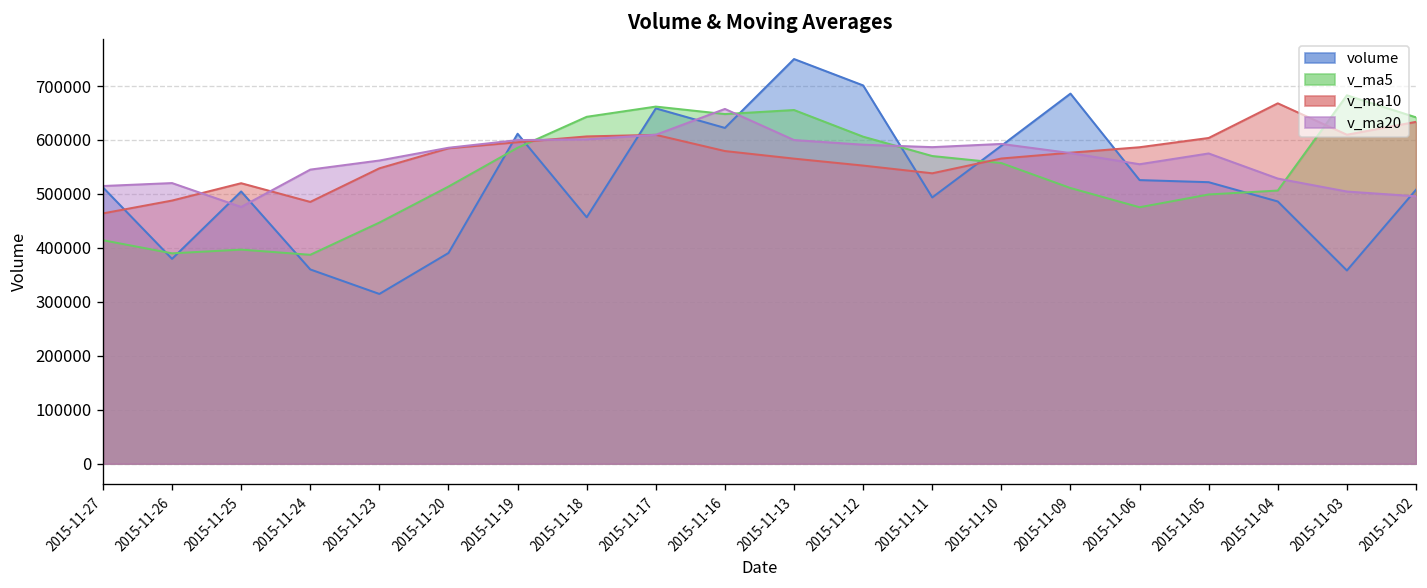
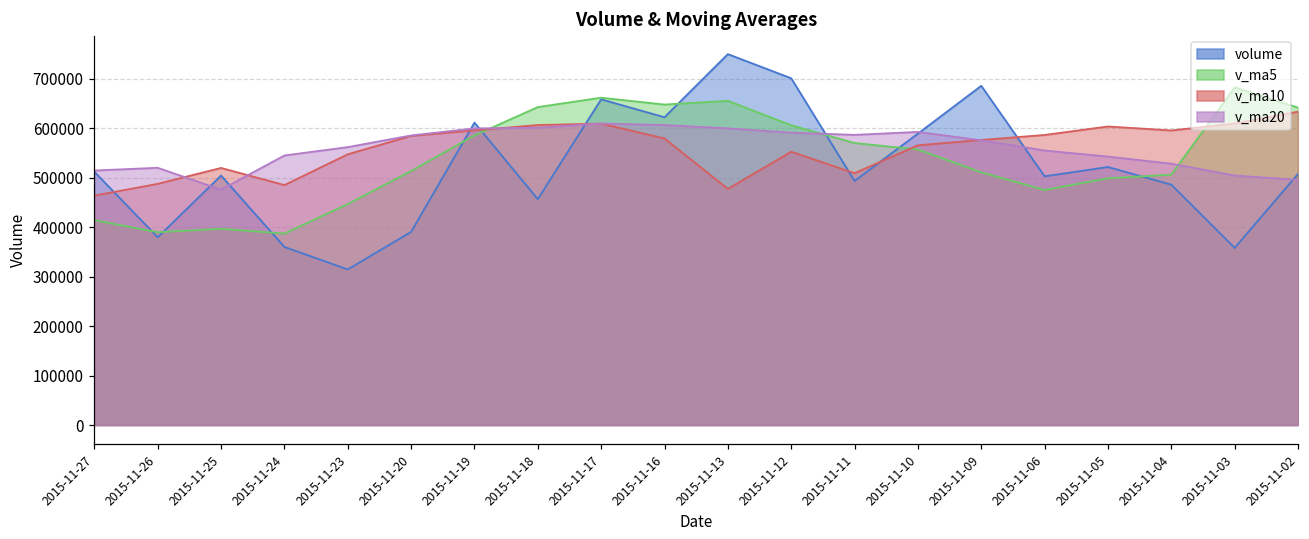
  {
    "volume": {
      "2015-11-26": 380000,
      "2015-11-25": 500000,
      "2015-11-24": 360000,
      "2015-11-23": 310000,
      "2015-11-20": 390000,
      "2015-11-19": 610000,
      "2015-11-18": 460000,
      "2015-11-16": 620000,
      "2015-11-13": 750000,
      "2015-11-12": 700000,
      "2015-11-11": 490000,
      "2015-11-09": 690000,
-     "2015-11-06": 530000,
+     "2015-11-06": 500000,
      "2015-11-05": 520000,
      "2015-11-04": 490000,
      "2015-11-03": 360000,
      "2015-11-02": 510000
    },
    "v_ma5": {
      "2015-11-27": 410000,
      "2015-11-26": 390000,
      "2015-11-25": 400000,
      "2015-11-24": 390000,
      "2015-11-23": 450000,
      "2015-11-20": 510000,
      "2015-11-19": 590000,
      "2015-11-18": 640000,
      "2015-11-16": 650000,
      "2015-11-13": 660000,
      "2015-11-12": 610000,
      "2015-11-11": 570000,
      "2015-11-10": 560000,
      "2015-11-09": 510000,
      "2015-11-06": 480000,
      "2015-11-05": 500000,
      "2015-11-04": 510000,
      "2015-11-02": 640000
    },
    "v_ma10": {
      "2015-11-27": 460000,
      "2015-11-26": 490000,
      "2015-11-25": 520000,
      "2015-11-24": 490000,
      "2015-11-23": 550000,
      "2015-11-16": 580000,
-     "2015-11-13": 570000,
+     "2015-11-13": 480000,
      "2015-11-12": 550000,
-     "2015-11-11": 540000,
+     "2015-11-11": 510000,
      "2015-11-10": 570000,
      "2015-11-06": 590000,
      "2015-11-05": 600000,
-     "2015-11-04": 670000,
+     "2015-11-04": 600000,
      "2015-11-02": 630000
    },
    "v_ma20": {
      "2015-11-26": 520000,
      "2015-11-25": 480000,
      "2015-11-24": 550000,
      "2015-11-23": 560000,
-     "2015-11-16": 660000,
+     "2015-11-16": 610000,
      "2015-11-13": 600000,
      "2015-11-12": 590000,
      "2015-11-11": 590000,
      "2015-11-06": 560000,
-     "2015-11-05": 580000,
+     "2015-11-05": 540000,
      "2015-11-04": 530000,
      "2015-11-03": 500000,
      "2015-11-02": 500000
    }
  }
